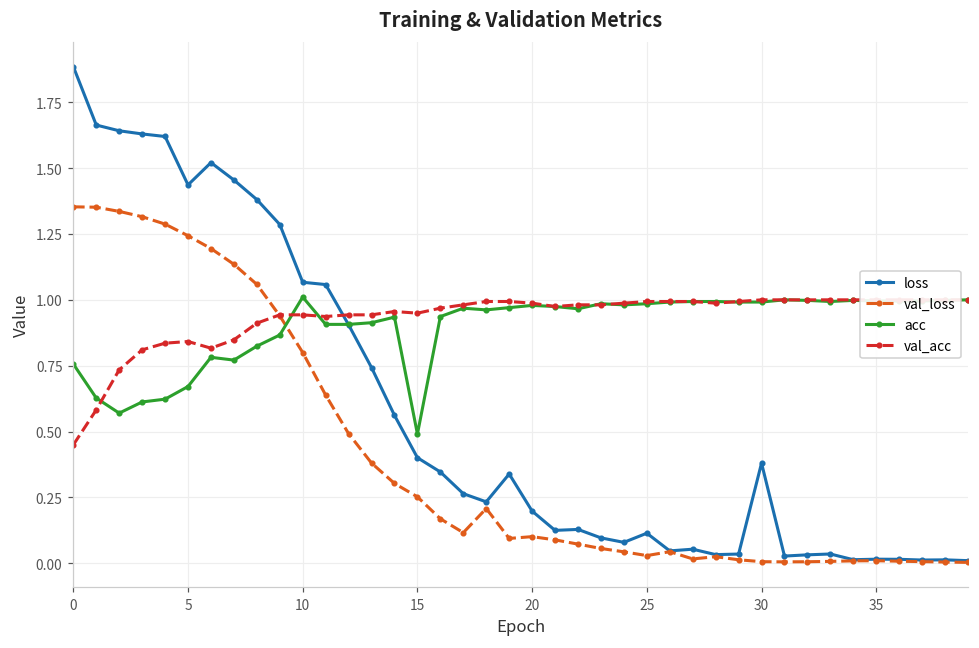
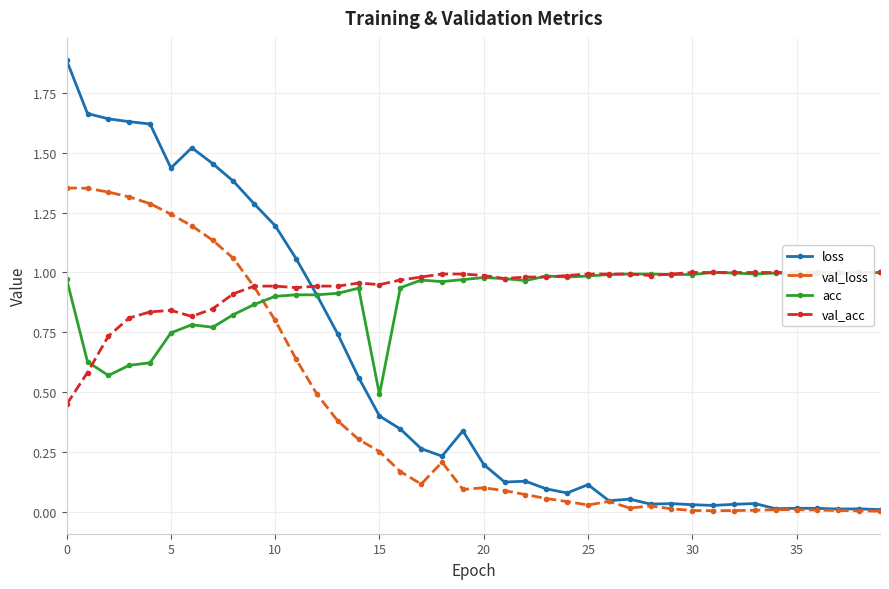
  {
    "loss": {
      "0": 1.89,
      "5": 1.44,
-     "10": 1.07,
+     "10": 1.20,
      "15": 0.40,
      "20": 0.20,
      "25": 0.11,
-     "30": 0.38
+     "30": 0.03
    },
    "acc": {
-     "0": 0.76,
-     "5": 0.67,
-     "10": 1.01,
+     "0": 0.97,
+     "5": 0.75,
+     "10": 0.90,
      "15": 0.49
    }
  }
